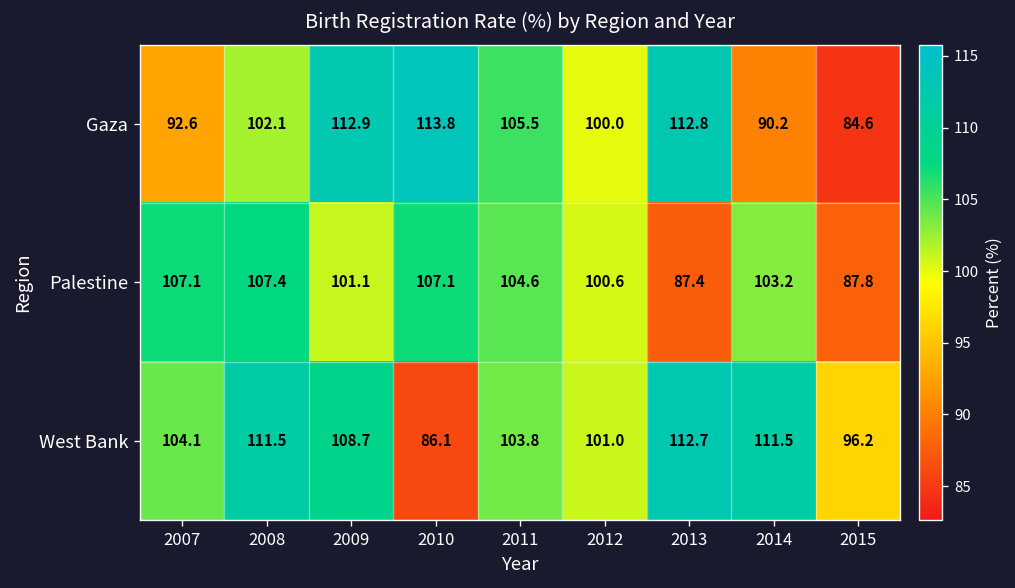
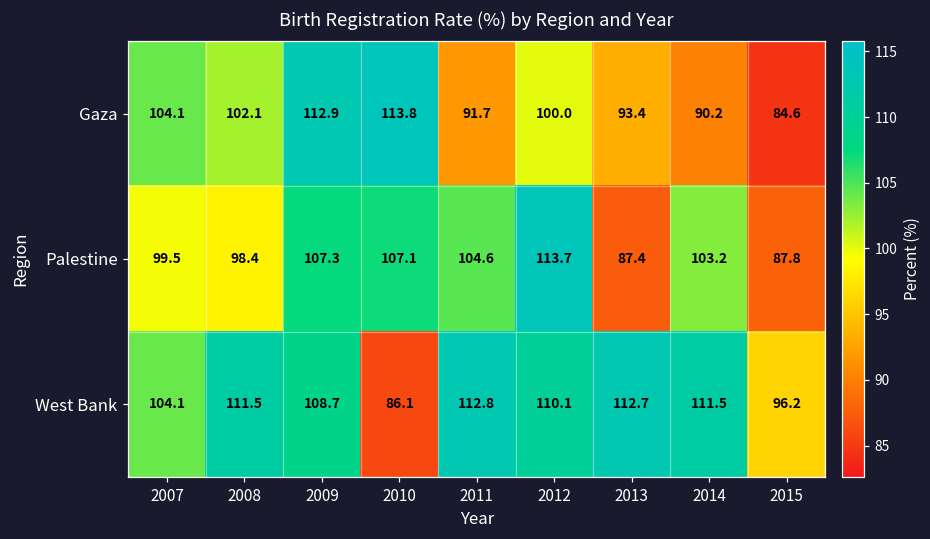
  {
    "Gaza": {
-     "2007": 92.6,
+     "2007": 104.1,
      "2008": 102.1,
      "2009": 112.9,
      "2010": 113.8,
-     "2011": 105.5,
+     "2011": 91.7,
      "2012": 100.0,
-     "2013": 112.8,
+     "2013": 93.4,
      "2014": 90.2,
      "2015": 84.6
    },
    "Palestine": {
-     "2007": 107.1,
-     "2008": 107.4,
-     "2009": 101.1,
+     "2007": 99.5,
+     "2008": 98.4,
+     "2009": 107.3,
      "2010": 107.1,
      "2011": 104.6,
-     "2012": 100.6,
+     "2012": 113.7,
      "2013": 87.4,
      "2014": 103.2,
      "2015": 87.8
    },
    "West Bank": {
      "2007": 104.1,
      "2008": 111.5,
      "2009": 108.7,
      "2010": 86.1,
-     "2011": 103.8,
-     "2012": 101.0,
+     "2011": 112.8,
+     "2012": 110.1,
      "2013": 112.7,
      "2014": 111.5,
      "2015": 96.2
    }
  }
